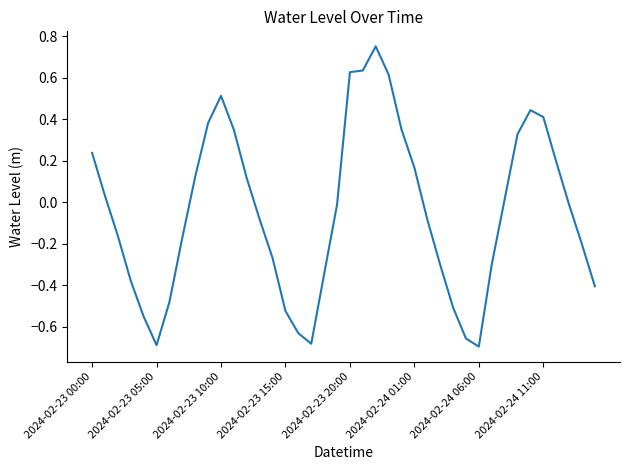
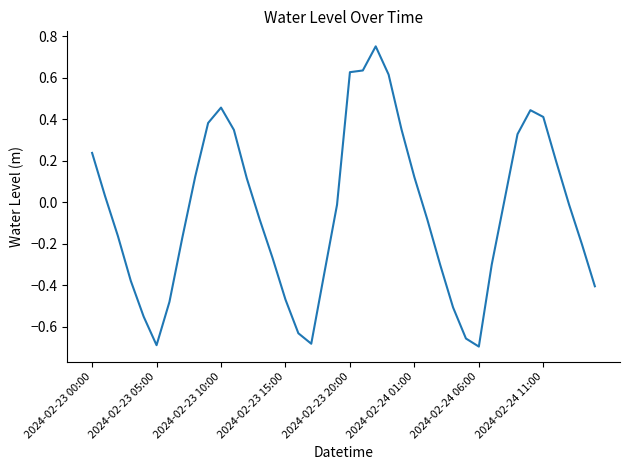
  {
    "2024-02-23 00:00": 0.24,
    "2024-02-23 05:00": -0.69,
-   "2024-02-23 10:00": 0.51,
-   "2024-02-23 15:00": -0.52,
+   "2024-02-23 10:00": 0.46,
+   "2024-02-23 15:00": -0.47,
    "2024-02-23 20:00": 0.63,
-   "2024-02-24 01:00": 0.17,
+   "2024-02-24 01:00": 0.12,
    "2024-02-24 06:00": -0.69,
    "2024-02-24 11:00": 0.41
  }
